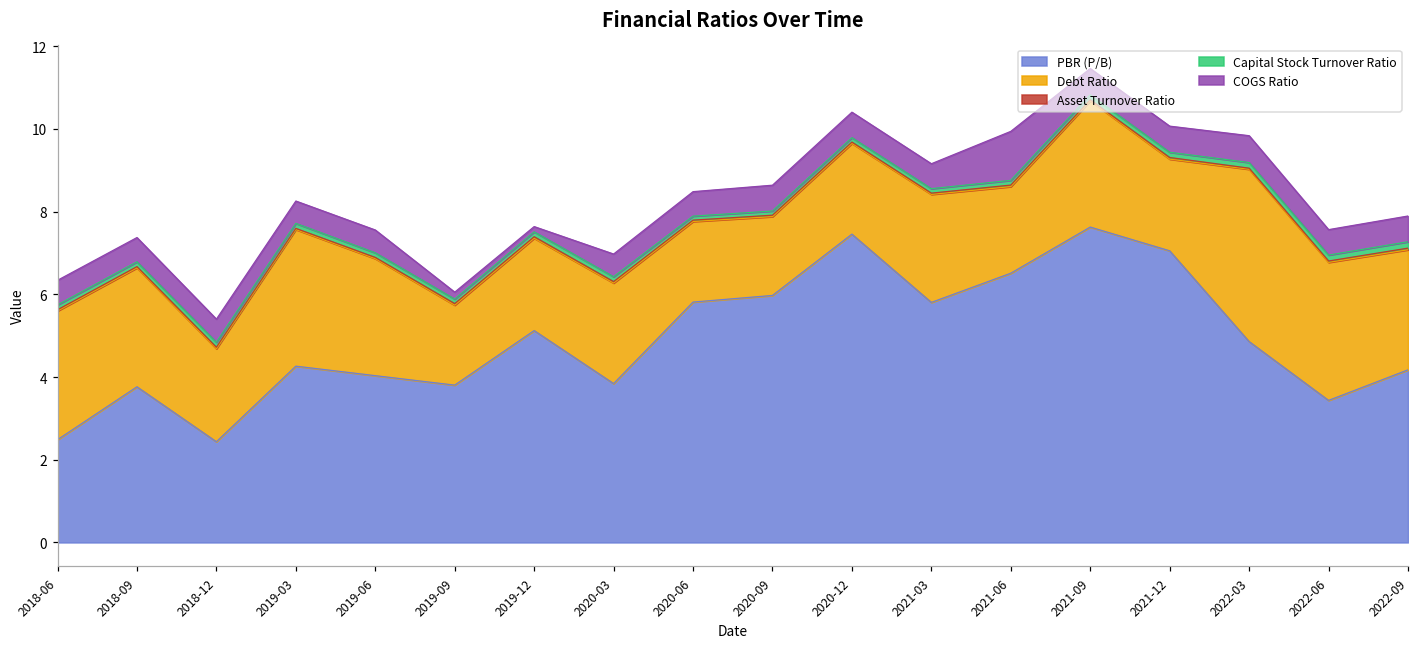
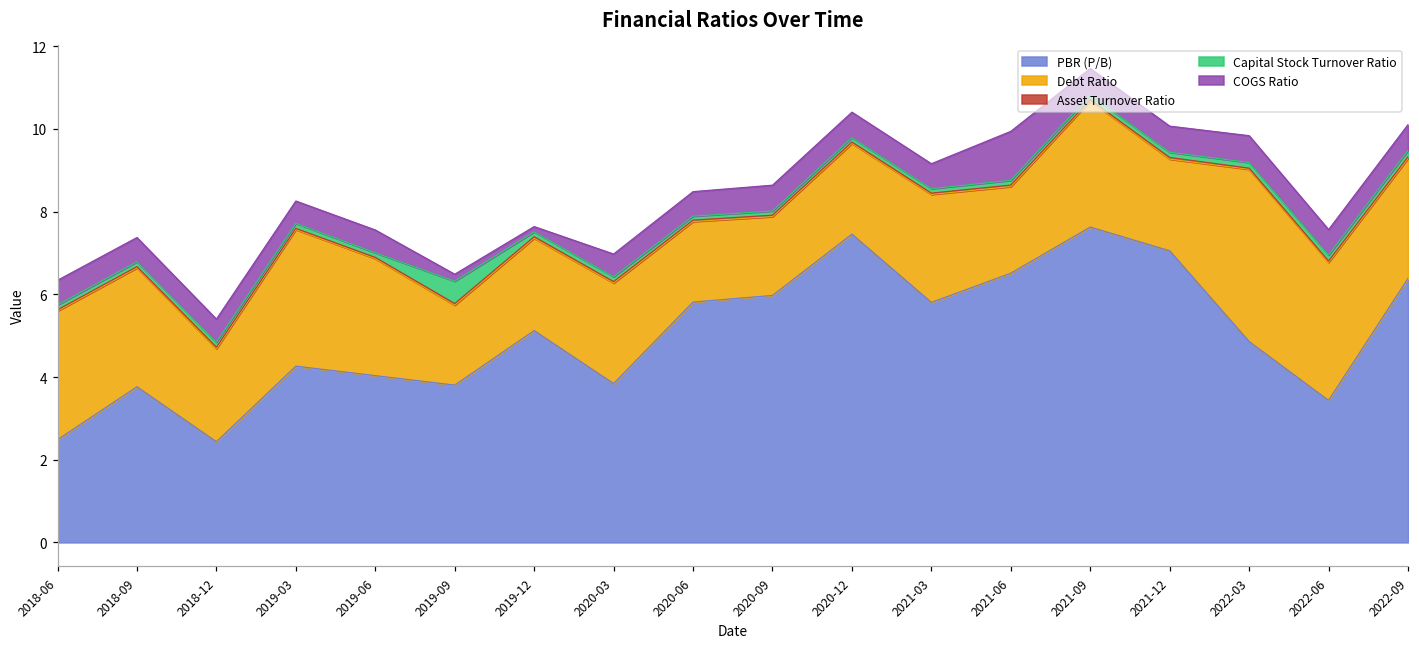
  {
    "PBR (P/B)": {
      "2018-06": 2.5,
      "2018-09": 3.8,
      "2018-12": 2.4,
      "2019-03": 4.3,
      "2019-06": 4.0,
      "2019-09": 3.8,
      "2019-12": 5.1,
      "2020-03": 3.8,
      "2020-06": 5.8,
      "2020-09": 6.0,
      "2020-12": 7.5,
      "2021-03": 5.8,
      "2021-06": 6.5,
      "2021-09": 7.6,
      "2021-12": 7.1,
      "2022-03": 4.9,
      "2022-06": 3.4,
-     "2022-09": 4.2
+     "2022-09": 6.4
    },
    "Capital Stock Turnover Ratio": {
      "2018-06": 0.1,
      "2018-09": 0.1,
      "2018-12": 0.1,
      "2019-03": 0.1,
      "2019-06": 0.1,
-     "2019-09": 0.1,
+     "2019-09": 0.5,
      "2019-12": 0.1,
      "2020-03": 0.1,
      "2020-06": 0.1,
      "2020-09": 0.1,
      "2020-12": 0.1,
      "2021-03": 0.1,
      "2021-06": 0.1,
      "2021-12": 0.1,
      "2022-03": 0.1,
      "2022-06": 0.1,
      "2022-09": 0.2
    },
    "COGS Ratio": {
      "2018-06": 0.6,
      "2018-09": 0.6,
      "2018-12": 0.6,
      "2019-03": 0.5,
      "2019-06": 0.6,
      "2019-09": 0.2,
      "2019-12": 0.1,
      "2020-03": 0.5,
      "2020-06": 0.6,
      "2020-09": 0.6,
      "2020-12": 0.6,
      "2021-03": 0.6,
      "2021-06": 1.2,
      "2021-12": 0.6,
      "2022-03": 0.6,
      "2022-06": 0.6,
      "2022-09": 0.6
    }
  }
